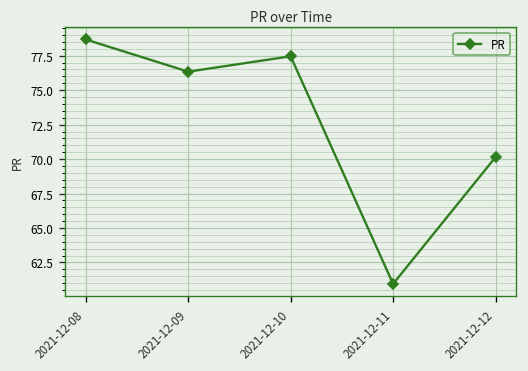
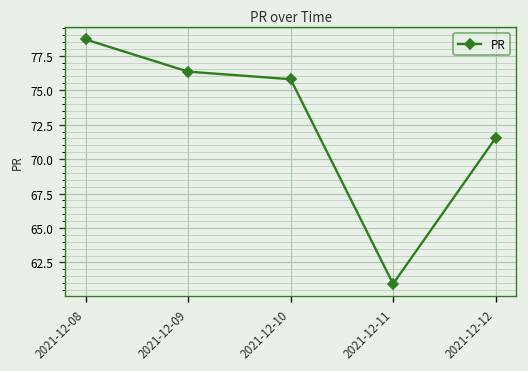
  {
    "2021-12-08": 78.7,
    "2021-12-09": 76.3,
-   "2021-12-10": 77.5,
+   "2021-12-10": 75.8,
    "2021-12-11": 60.9,
-   "2021-12-12": 70.1
+   "2021-12-12": 71.5
  }
